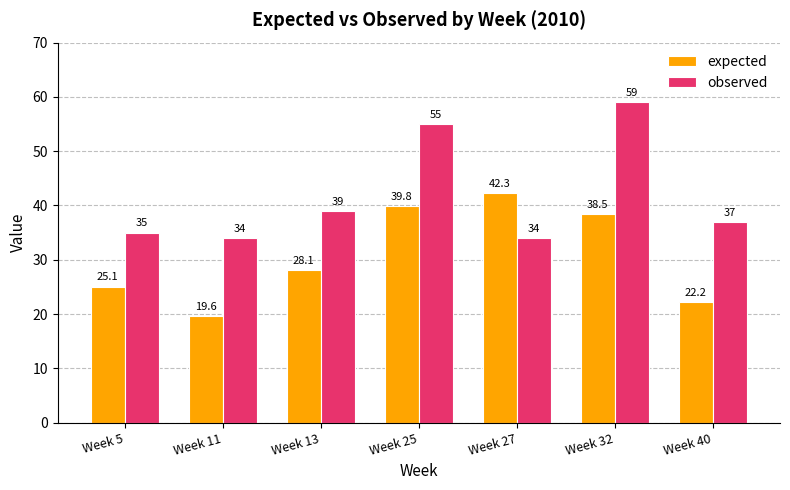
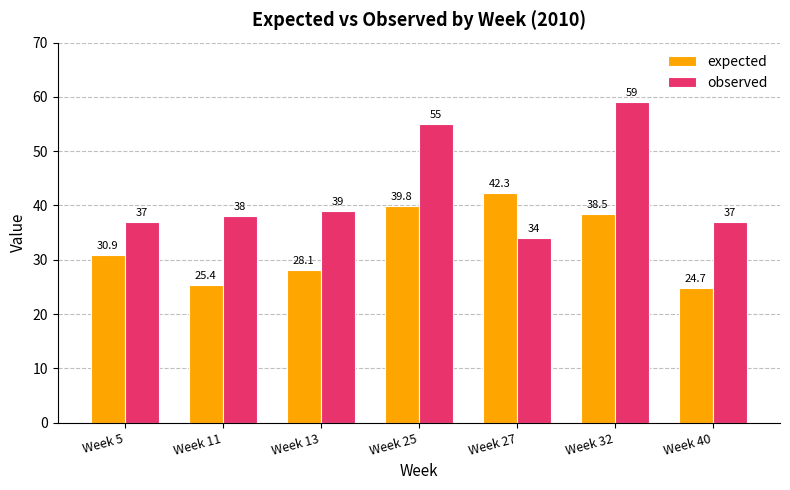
  {
    "expected": {
-     "Week 5": 25.1,
-     "Week 11": 19.6,
+     "Week 5": 30.9,
+     "Week 11": 25.4,
      "Week 13": 28.1,
      "Week 25": 39.8,
      "Week 27": 42.3,
      "Week 32": 38.5,
-     "Week 40": 22.2
+     "Week 40": 24.7
    },
    "observed": {
-     "Week 5": 35,
-     "Week 11": 34,
+     "Week 5": 37,
+     "Week 11": 38,
      "Week 13": 39,
      "Week 25": 55,
      "Week 27": 34,
      "Week 32": 59,
      "Week 40": 37
    }
  }
